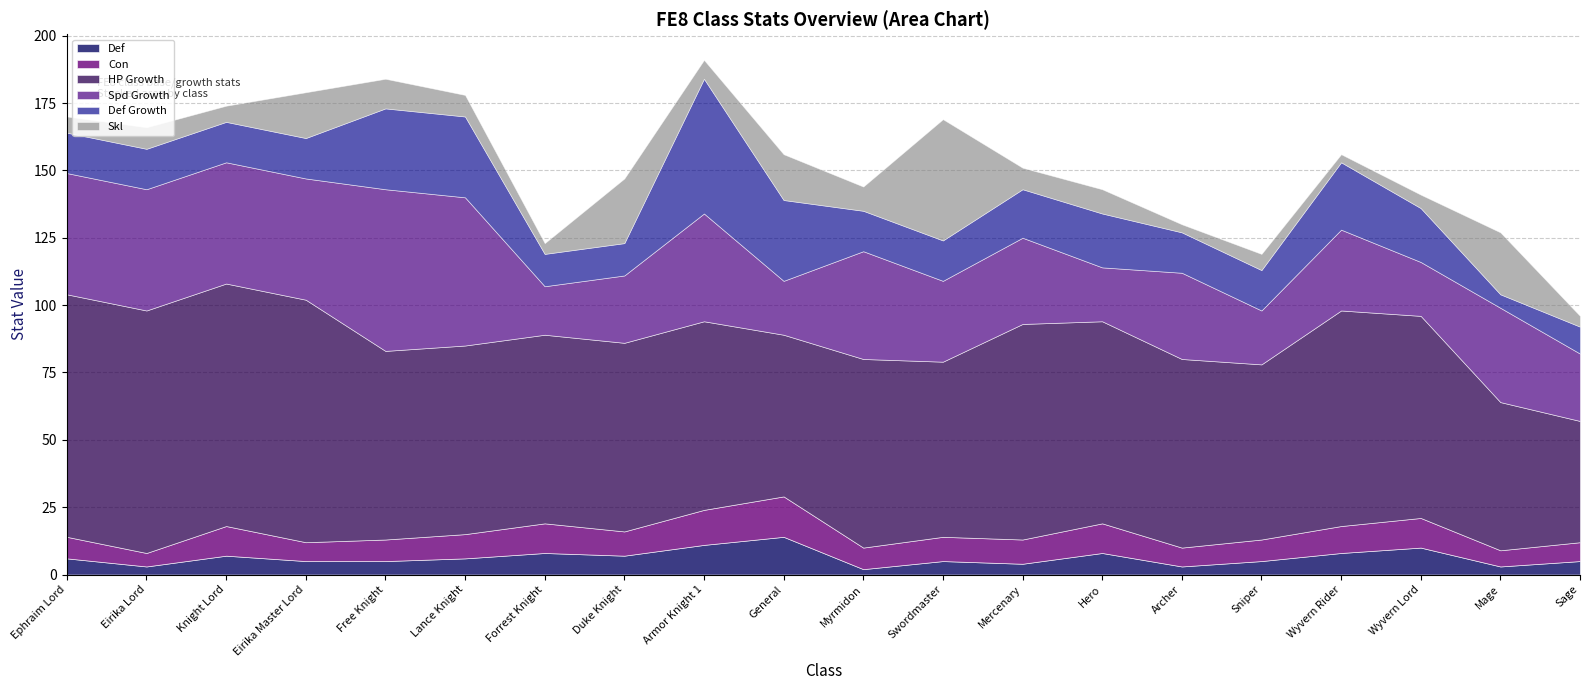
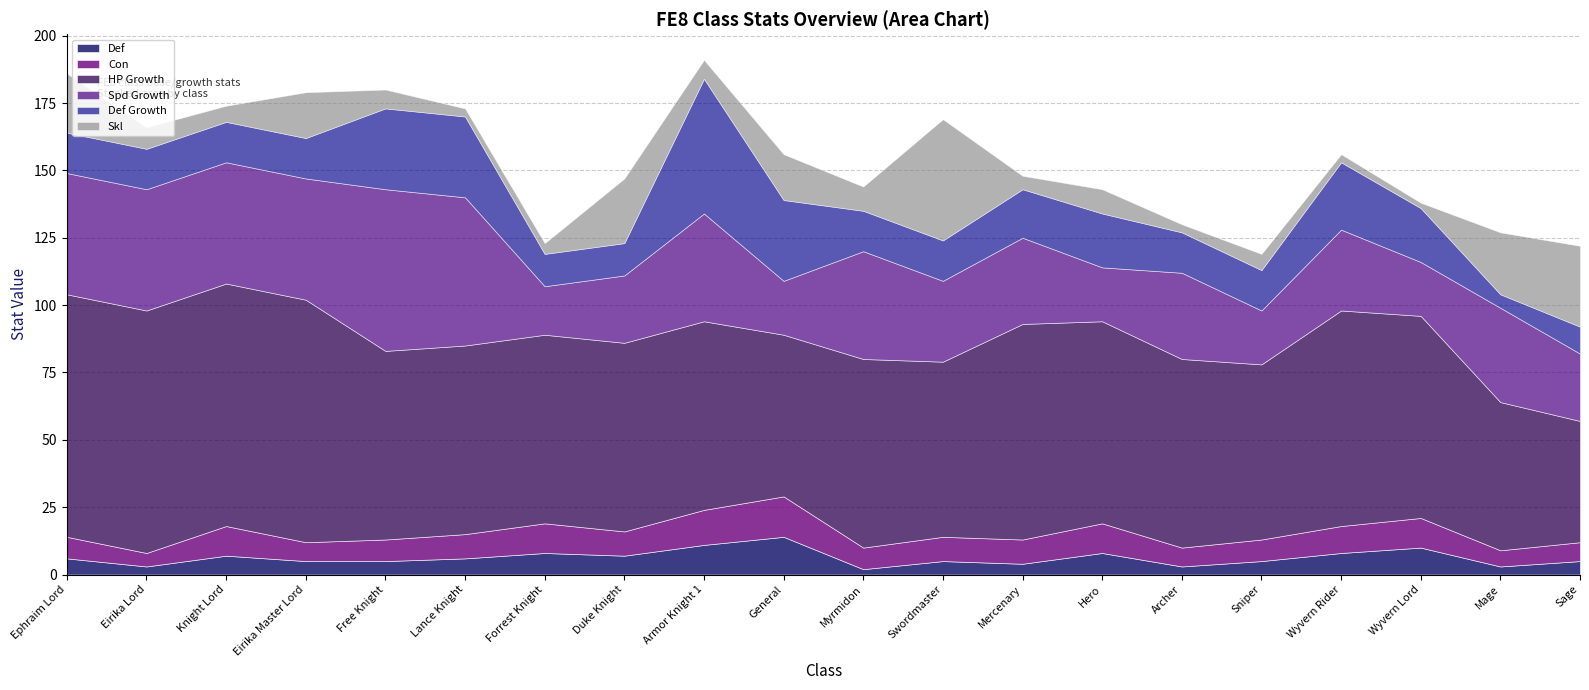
  {
    "Skl": {
-     "Ephraim Lord": 6,
+     "Ephraim Lord": 22,
      "Knight Lord": 6,
      "Eirika Master Lord": 17,
-     "Free Knight": 11,
-     "Lance Knight": 8,
+     "Free Knight": 7,
+     "Lance Knight": 3,
      "Forrest Knight": 4,
      "Duke Knight": 24,
      "Armor Knight 1": 7,
      "General": 17,
      "Myrmidon": 9,
      "Swordmaster": 45,
-     "Mercenary": 8,
+     "Mercenary": 5,
      "Hero": 9,
      "Archer": 3,
      "Sniper": 6,
      "Wyvern Rider": 3,
-     "Wyvern Lord": 5,
+     "Wyvern Lord": 2,
      "Mage": 23,
-     "Sage": 4
+     "Sage": 30
    }
  }
